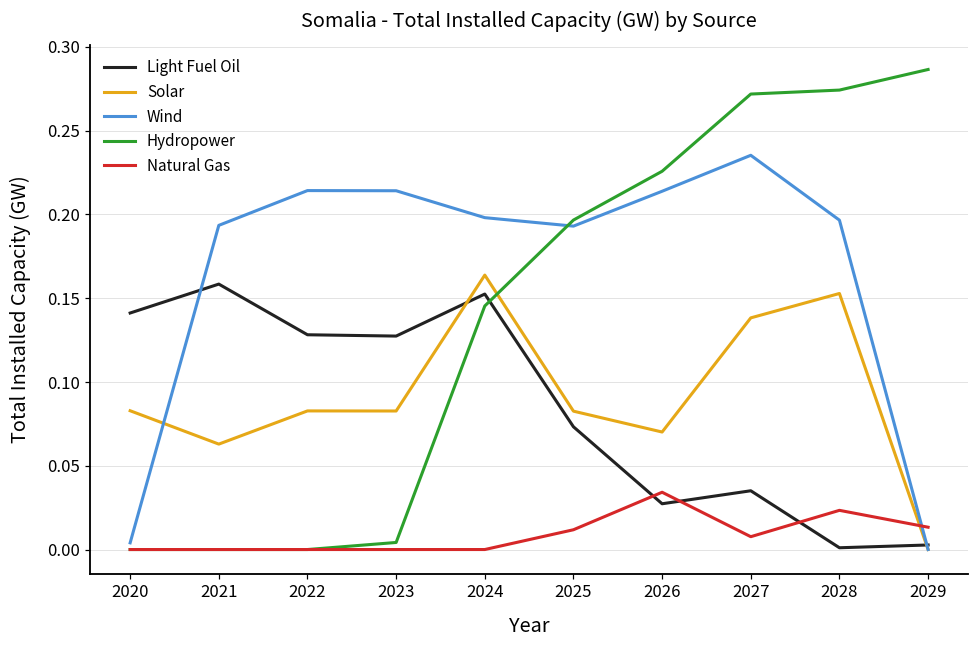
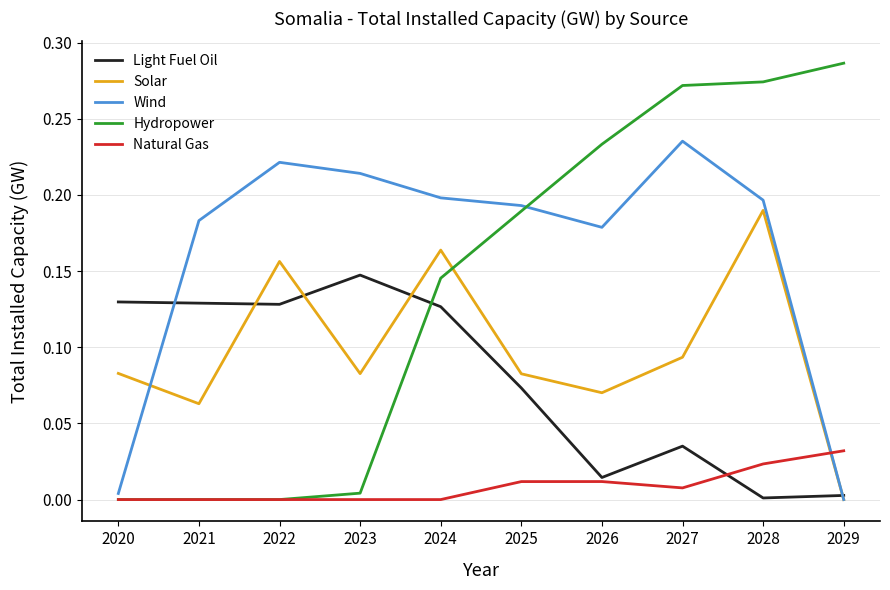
  {
    "Light Fuel Oil": {
-     "2020": 0.141,
-     "2021": 0.158,
+     "2020": 0.130,
+     "2021": 0.129,
      "2022": 0.128,
-     "2023": 0.127,
-     "2024": 0.153,
+     "2023": 0.147,
+     "2024": 0.127,
      "2025": 0.073,
-     "2026": 0.027,
+     "2026": 0.014,
      "2027": 0.035,
      "2028": 0.001,
      "2029": 0.003
    },
    "Solar": {
      "2020": 0.083,
      "2021": 0.063,
-     "2022": 0.083,
+     "2022": 0.156,
      "2023": 0.083,
      "2024": 0.164,
      "2025": 0.083,
      "2026": 0.070,
-     "2027": 0.138,
-     "2028": 0.153
+     "2027": 0.093,
+     "2028": 0.190
    },
    "Wind": {
      "2020": 0.004,
-     "2021": 0.194,
-     "2022": 0.214,
+     "2021": 0.183,
+     "2022": 0.221,
      "2023": 0.214,
      "2024": 0.198,
      "2025": 0.193,
-     "2026": 0.214,
+     "2026": 0.179,
      "2027": 0.235,
      "2028": 0.197
    },
    "Hydropower": {
      "2023": 0.004,
      "2024": 0.145,
-     "2025": 0.197,
-     "2026": 0.226,
+     "2025": 0.189,
+     "2026": 0.233,
      "2027": 0.272,
      "2028": 0.274,
      "2029": 0.287
    },
    "Natural Gas": {
      "2023": 0.000,
      "2024": 0.000,
      "2025": 0.012,
-     "2026": 0.034,
+     "2026": 0.012,
      "2027": 0.008,
      "2028": 0.023,
-     "2029": 0.013
+     "2029": 0.032
    }
  }
